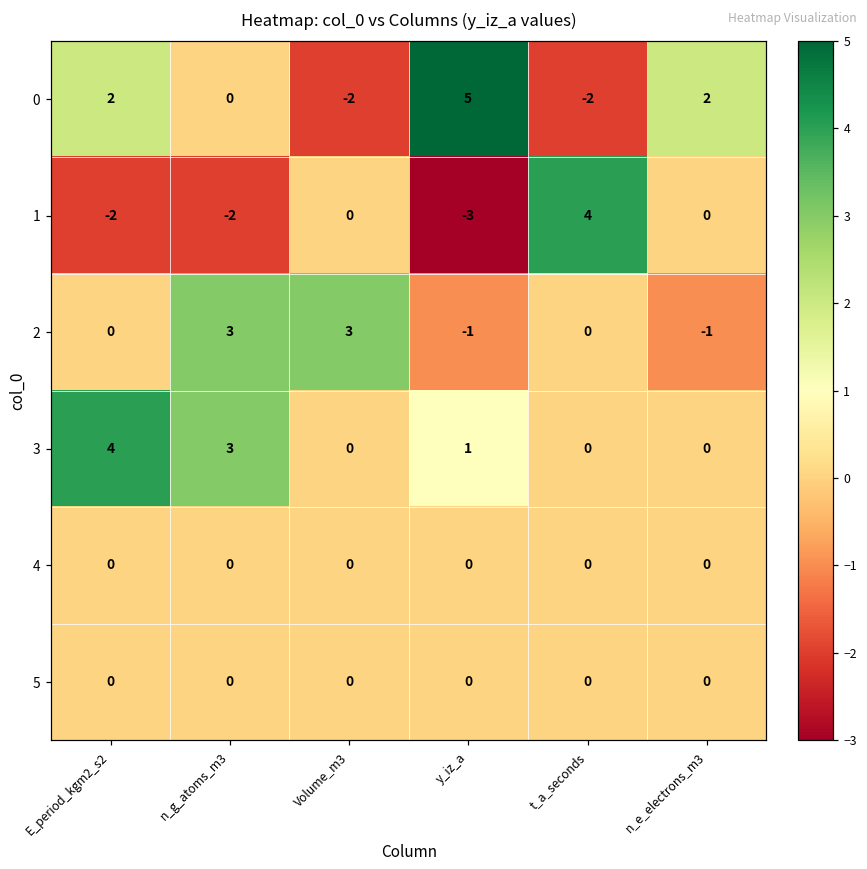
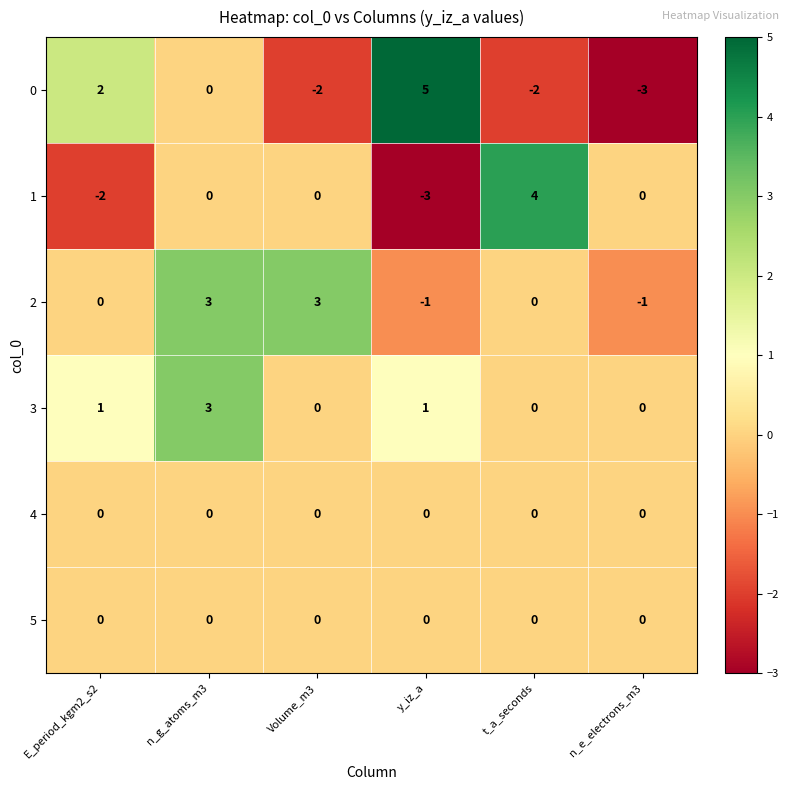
  {
    "0": {
      "E_period_kgm2_s2": 2,
      "n_g_atoms_m3": 0,
      "Volume_m3": -2,
      "y_iz_a": 5,
      "t_a_seconds": -2,
-     "n_e_electrons_m3": 2
+     "n_e_electrons_m3": -3
    },
    "1": {
      "E_period_kgm2_s2": -2,
-     "n_g_atoms_m3": -2,
+     "n_g_atoms_m3": 0,
      "Volume_m3": 0,
      "y_iz_a": -3,
      "t_a_seconds": 4,
      "n_e_electrons_m3": 0
    },
    "2": {
      "E_period_kgm2_s2": 0,
      "n_g_atoms_m3": 3,
      "Volume_m3": 3,
      "y_iz_a": -1,
      "t_a_seconds": 0,
      "n_e_electrons_m3": -1
    },
    "3": {
-     "E_period_kgm2_s2": 4,
+     "E_period_kgm2_s2": 1,
      "n_g_atoms_m3": 3,
      "Volume_m3": 0,
      "y_iz_a": 1,
      "t_a_seconds": 0,
      "n_e_electrons_m3": 0
    },
    "4": {
      "E_period_kgm2_s2": 0,
      "n_g_atoms_m3": 0,
      "Volume_m3": 0,
      "y_iz_a": 0,
      "t_a_seconds": 0,
      "n_e_electrons_m3": 0
    },
    "5": {
      "E_period_kgm2_s2": 0,
      "n_g_atoms_m3": 0,
      "Volume_m3": 0,
      "y_iz_a": 0,
      "t_a_seconds": 0,
      "n_e_electrons_m3": 0
    }
  }
